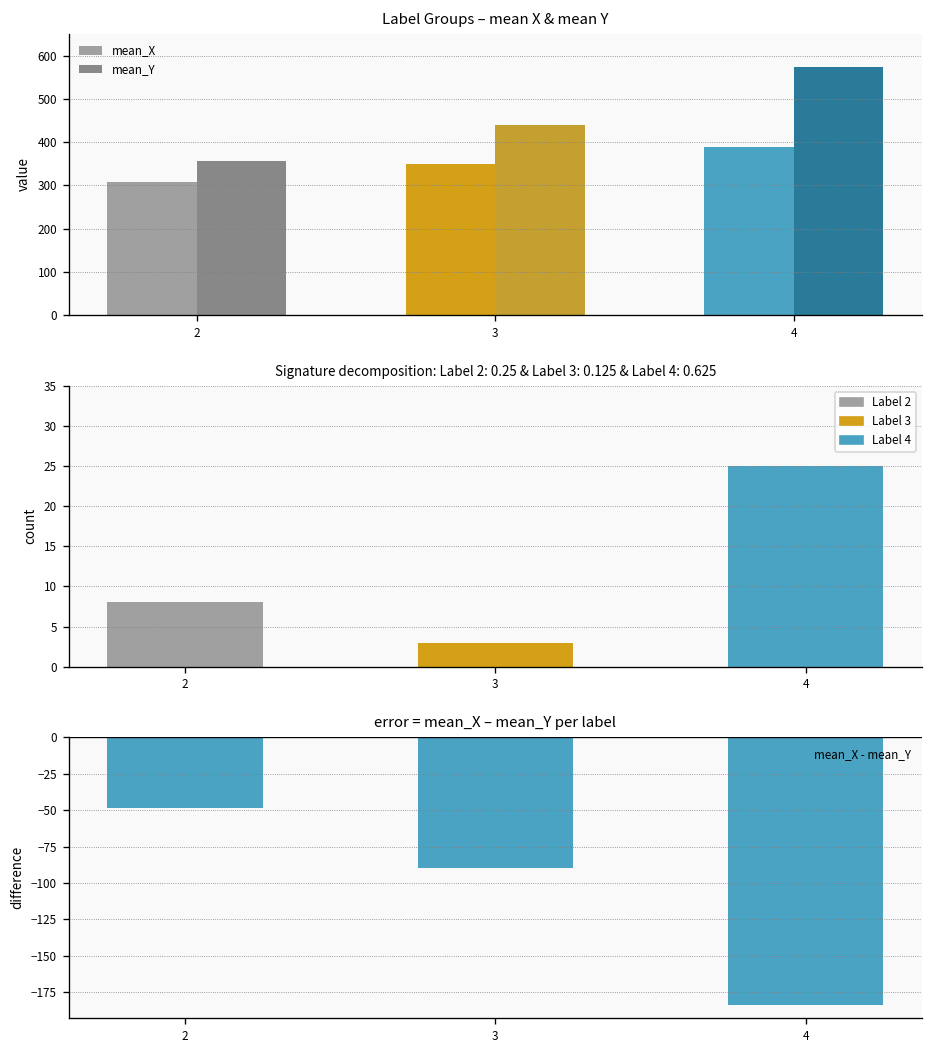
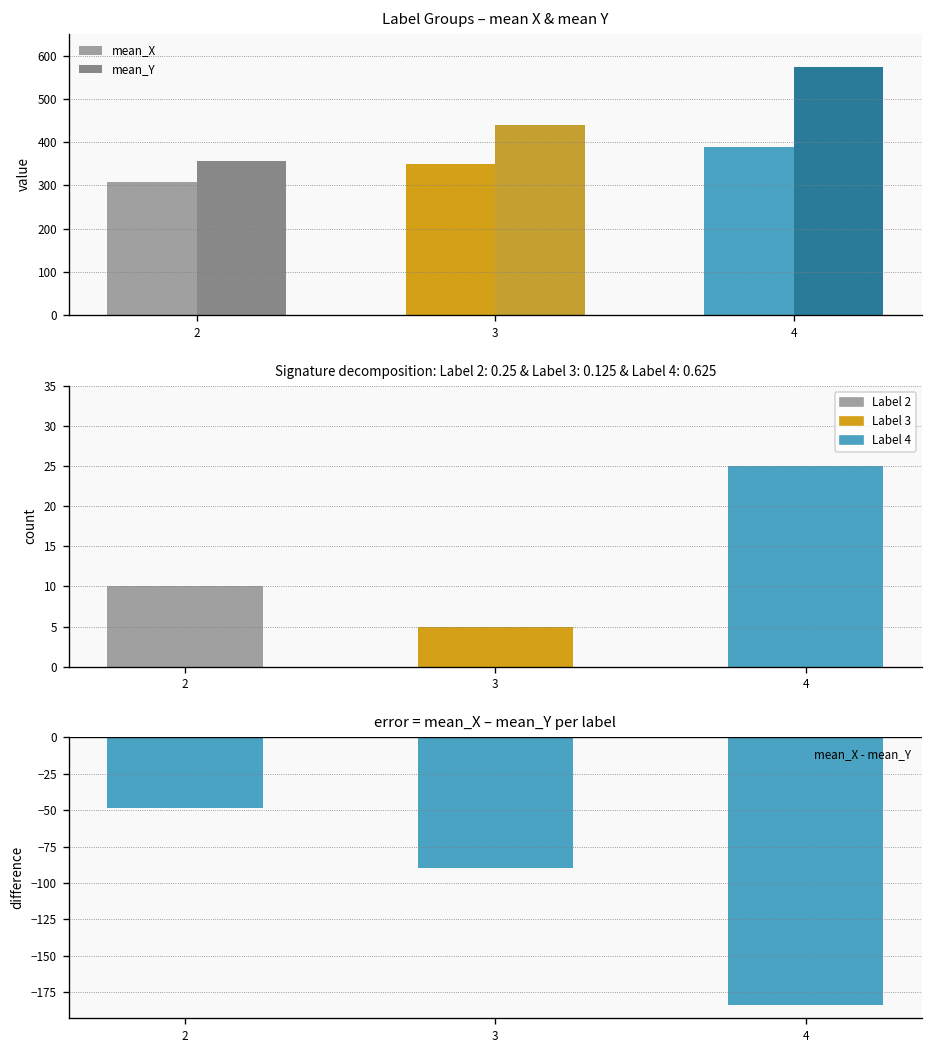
  {
    "Signature decomposition: Label 2: 0.25 & Label 3: 0.125 & Label 4: 0.625": {
-     "2": 8,
-     "3": 3,
+     "2": 10,
+     "3": 5,
      "4": 25
    },
    "error = mean_X – mean_Y per label": {
      "2": -48,
      "3": -90,
      "4": -184
    }
  }
